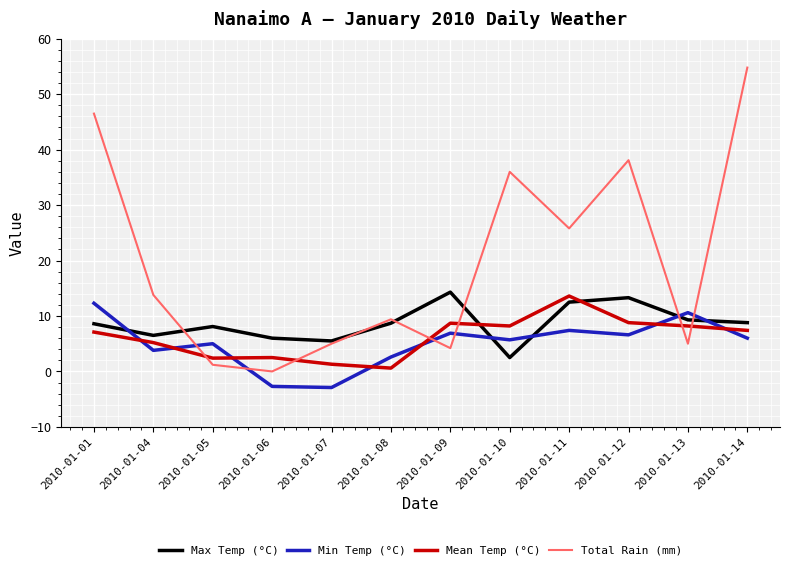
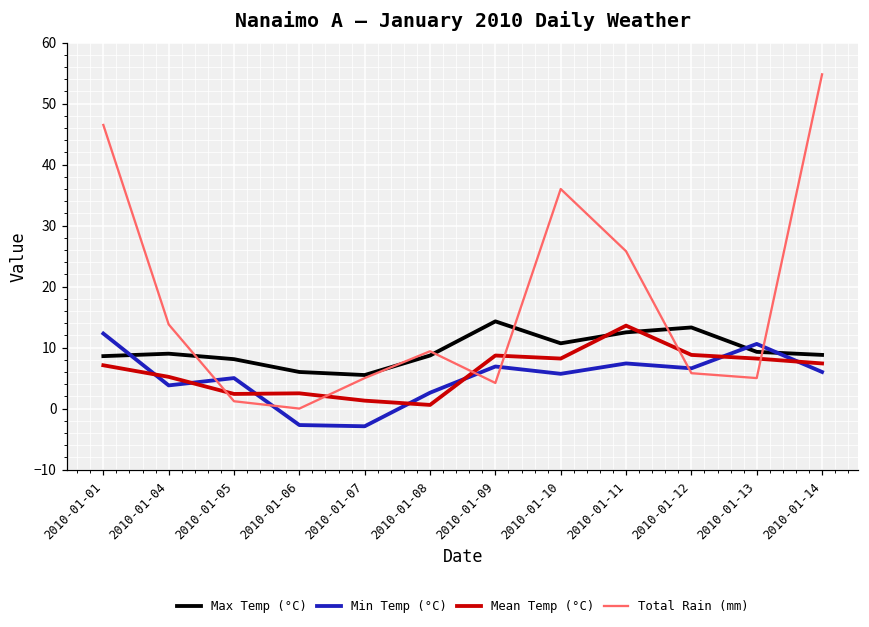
  {
    "Max Temp (°C)": {
      "2010-01-01": 9,
-     "2010-01-04": 7,
+     "2010-01-04": 9,
      "2010-01-05": 8,
      "2010-01-06": 6,
      "2010-01-07": 6,
      "2010-01-08": 9,
      "2010-01-09": 14,
-     "2010-01-10": 3,
+     "2010-01-10": 11,
      "2010-01-11": 13,
      "2010-01-12": 13,
      "2010-01-13": 9,
      "2010-01-14": 9
    },
    "Min Temp (°C)": {
      "2010-01-01": 12,
      "2010-01-04": 4,
      "2010-01-05": 5,
      "2010-01-06": -3,
      "2010-01-07": -3,
      "2010-01-08": 3,
      "2010-01-09": 7,
      "2010-01-10": 6,
      "2010-01-11": 7,
      "2010-01-12": 7,
      "2010-01-13": 11,
      "2010-01-14": 6
    },
    "Mean Temp (°C)": {
      "2010-01-01": 7,
      "2010-01-04": 5,
      "2010-01-05": 2,
      "2010-01-06": 3,
      "2010-01-07": 1,
      "2010-01-08": 1,
      "2010-01-09": 9,
      "2010-01-10": 8,
      "2010-01-11": 14,
      "2010-01-12": 9,
      "2010-01-13": 8,
      "2010-01-14": 7
    },
    "Total Rain (mm)": {
      "2010-01-01": 47,
      "2010-01-04": 14,
      "2010-01-05": 1,
      "2010-01-06": 0,
      "2010-01-07": 5,
      "2010-01-08": 9,
      "2010-01-09": 4,
      "2010-01-10": 36,
      "2010-01-11": 26,
-     "2010-01-12": 38,
+     "2010-01-12": 6,
      "2010-01-13": 5,
      "2010-01-14": 55
    }
  }
